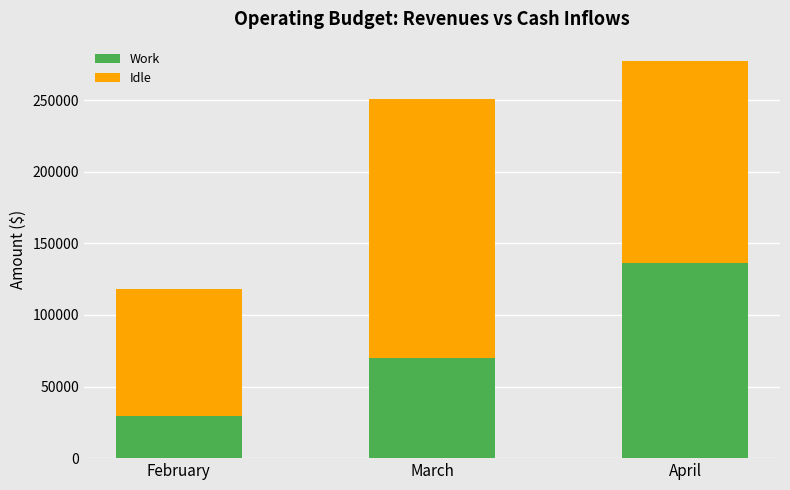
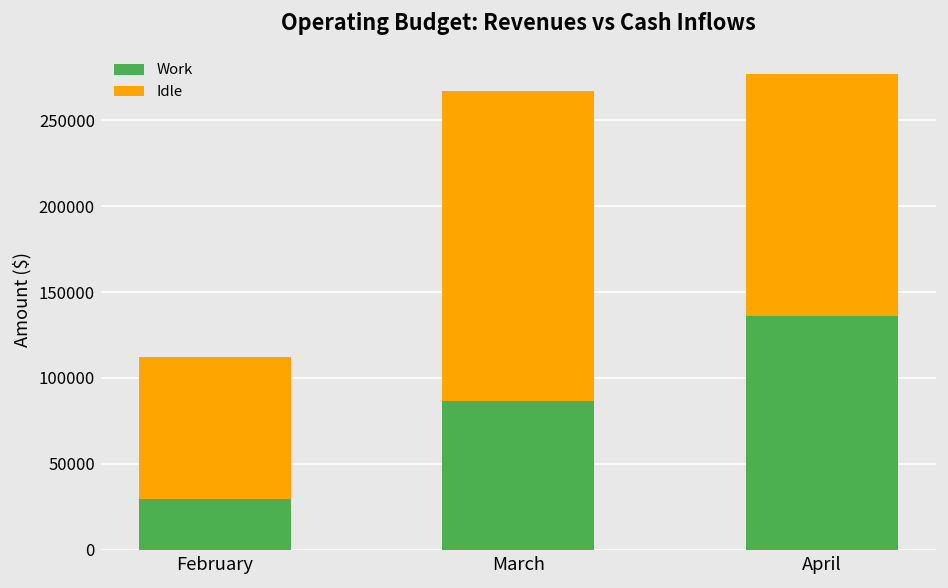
  {
    "Work": {
      "February": 29000,
-     "March": 70000,
+     "March": 86000,
      "April": 136000
    },
    "Idle": {
-     "February": 89000,
+     "February": 83000,
      "March": 181000,
      "April": 141000
    }
  }
